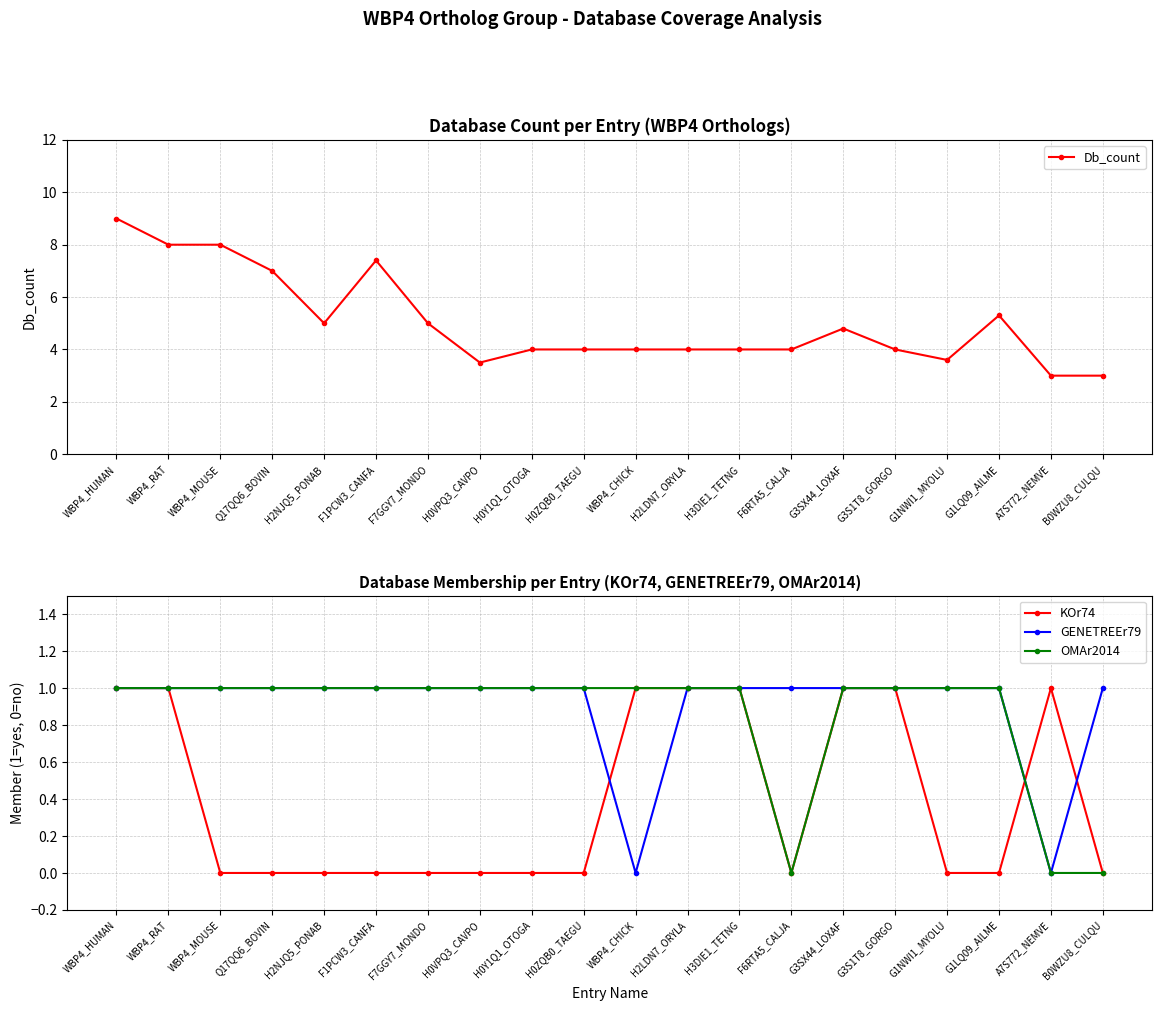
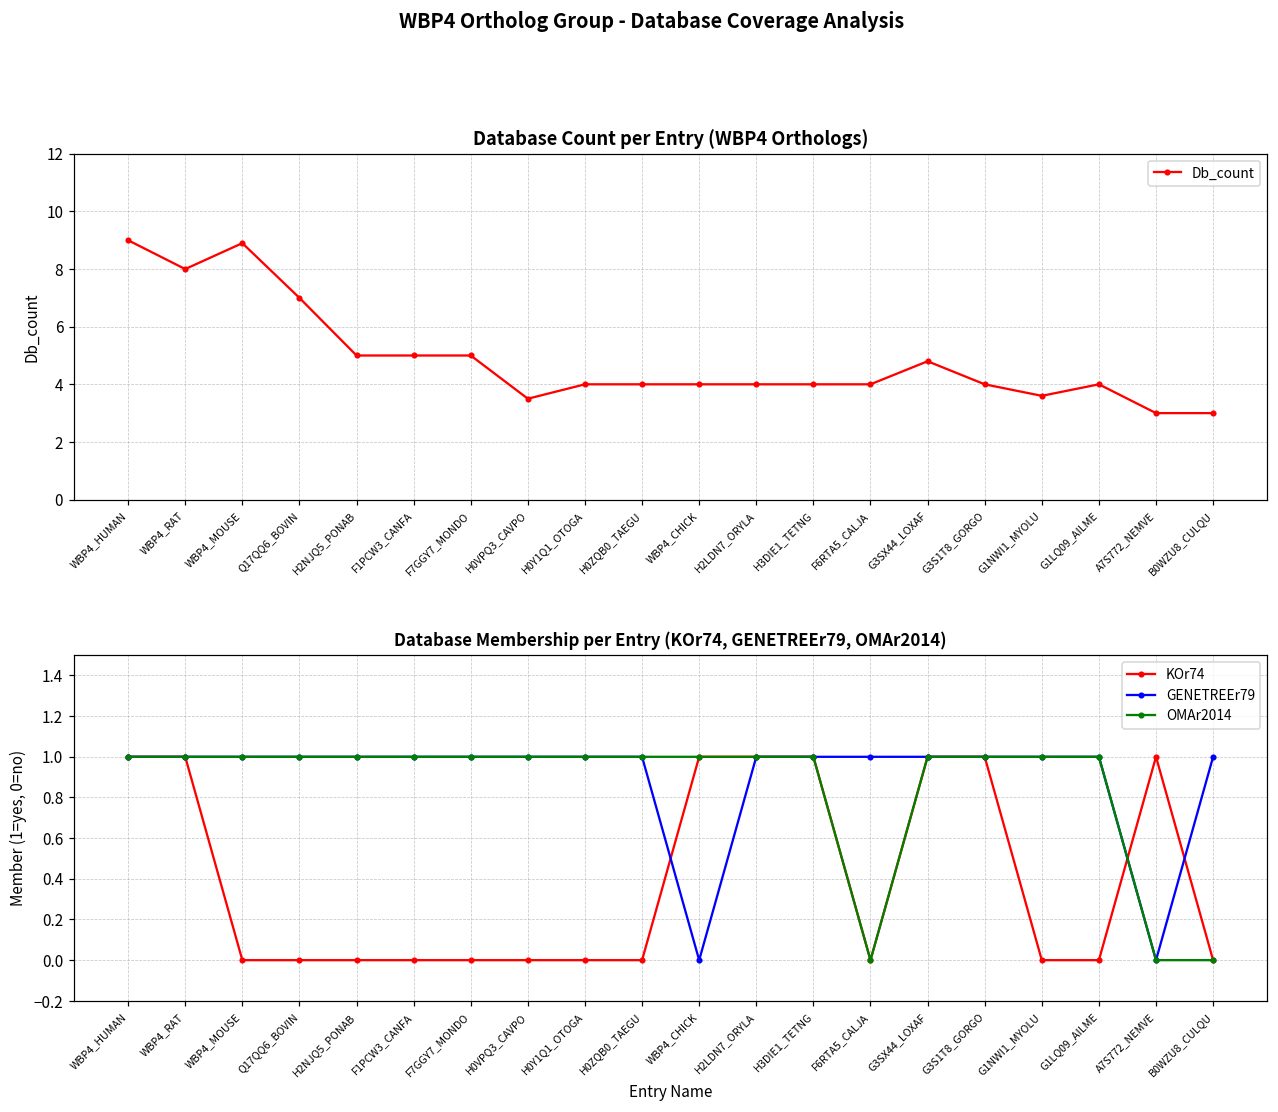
  {
    "Database Count per Entry (WBP4 Orthologs)": {
      "WBP4_HUMAN": 9.0,
      "WBP4_RAT": 8.0,
-     "WBP4_MOUSE": 8.0,
+     "WBP4_MOUSE": 8.9,
      "Q17QQ6_BOVIN": 7.0,
      "H2NJQ5_PONAB": 5.0,
-     "F1PCW3_CANFA": 7.4,
+     "F1PCW3_CANFA": 5.0,
      "F7GGY7_MONDO": 5.0,
      "H0VPQ3_CAVPO": 3.5,
      "H0Y1Q1_OTOGA": 4.0,
      "H0ZQB0_TAEGU": 4.0,
      "WBP4_CHICK": 4.0,
      "H2LDN7_ORYLA": 4.0,
      "H3DIE1_TETNG": 4.0,
      "F6RTA5_CALJA": 4.0,
      "G3SX44_LOXAF": 4.8,
      "G3S1T8_GORGO": 4.0,
      "G1NWI1_MYOLU": 3.6,
-     "G1LQ09_AILME": 5.3,
+     "G1LQ09_AILME": 4.0,
      "A7S772_NEMVE": 3.0,
      "B0WZU8_CULQU": 3.0
    },
    "Database Membership per Entry (KOr74, GENETREEr79, OMAr2014)": {
      "KOr74": {
        "WBP4_MOUSE": 0.00,
        "Q17QQ6_BOVIN": 0.00,
        "H2NJQ5_PONAB": 0.00,
        "F1PCW3_CANFA": 0.00,
        "F7GGY7_MONDO": 0.00,
        "H0VPQ3_CAVPO": 0.00,
        "H0Y1Q1_OTOGA": 0.00,
        "H0ZQB0_TAEGU": 0.00,
        "G1NWI1_MYOLU": 0.00,
        "G1LQ09_AILME": 0.00,
        "A7S772_NEMVE": 1.00
      },
      "GENETREEr79": {
        "WBP4_CHICK": 0.00,
        "F6RTA5_CALJA": 1.00,
        "B0WZU8_CULQU": 1.00
      }
    }
  }
